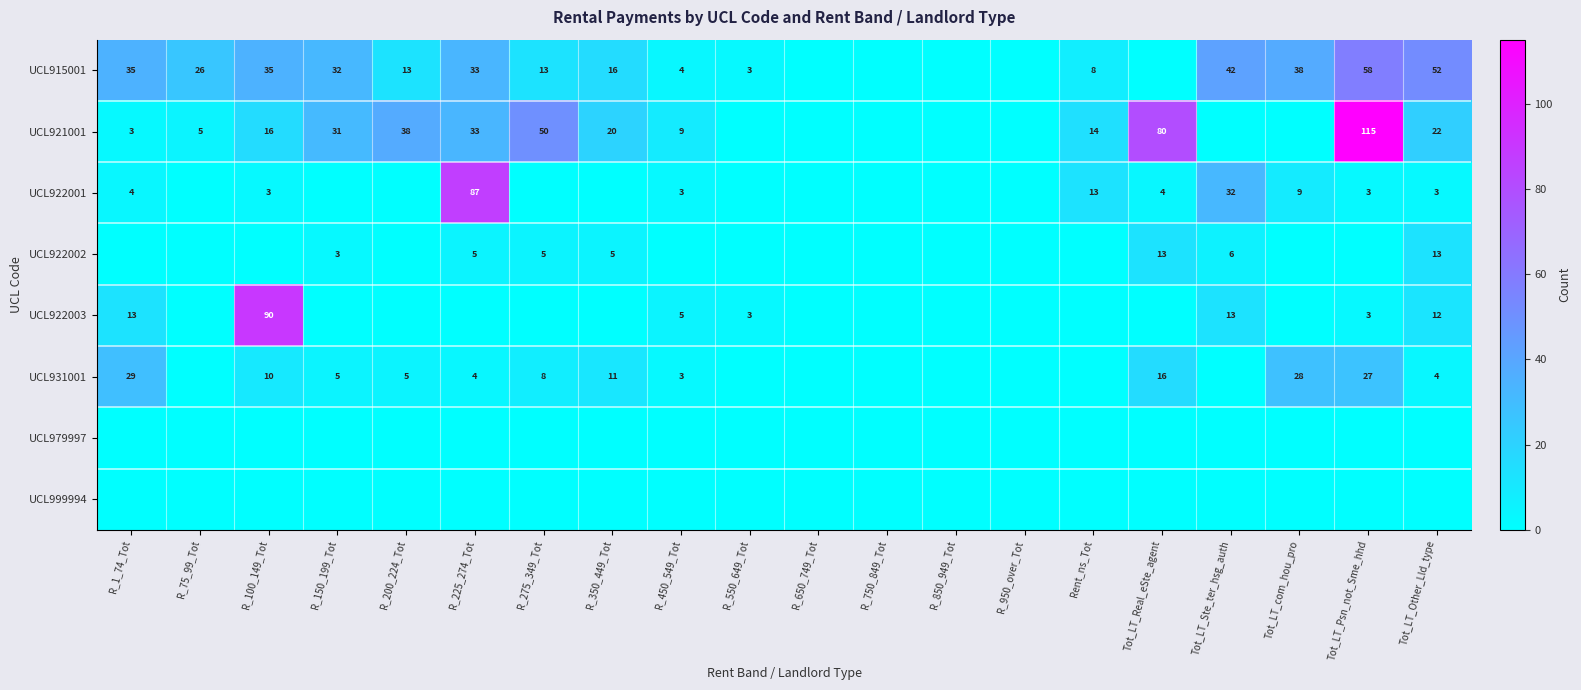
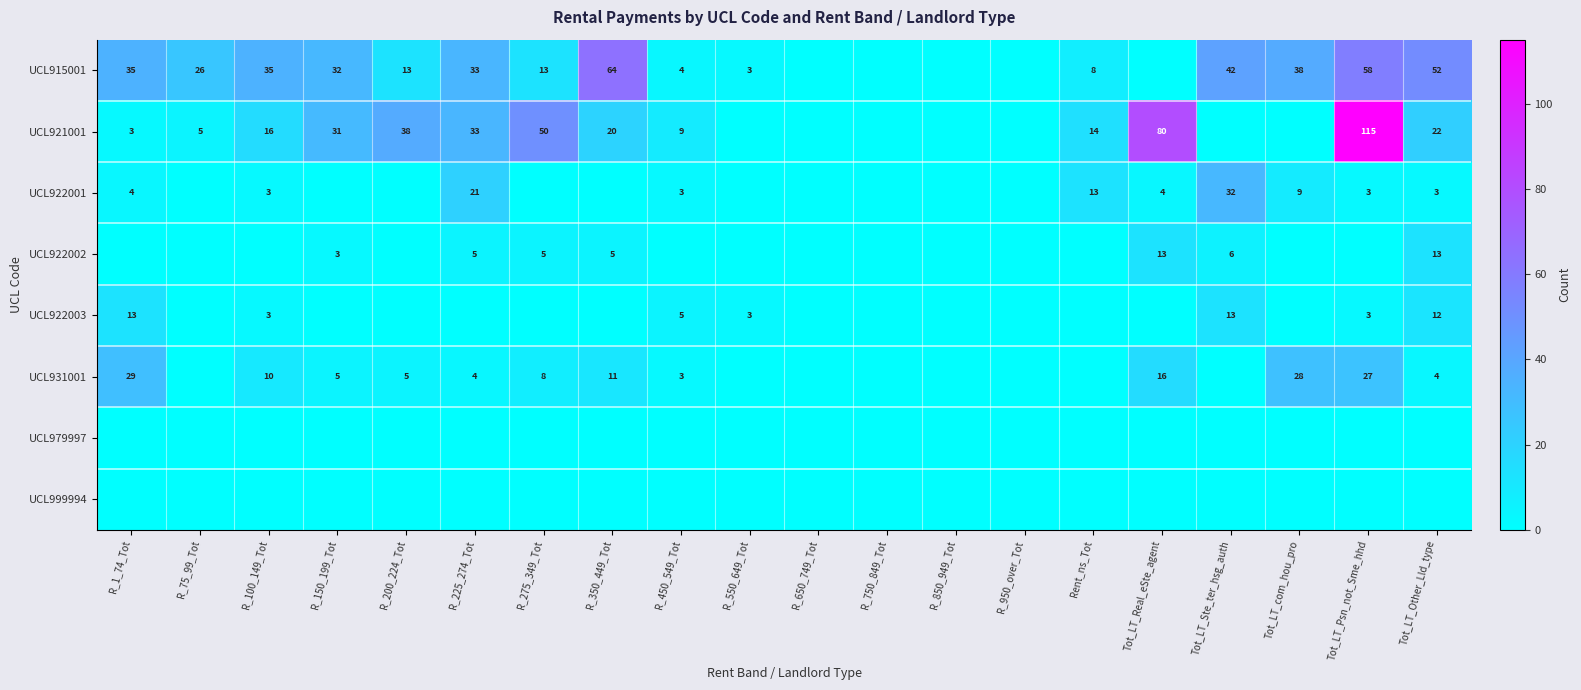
  {
    "UCL915001": {
      "R_1_74_Tot": 35,
      "R_75_99_Tot": 26,
      "R_100_149_Tot": 35,
      "R_150_199_Tot": 32,
      "R_200_224_Tot": 13,
      "R_225_274_Tot": 33,
      "R_275_349_Tot": 13,
-     "R_350_449_Tot": 16,
+     "R_350_449_Tot": 64,
      "R_450_549_Tot": 4,
      "R_550_649_Tot": 3,
      "Rent_ns_Tot": 8,
      "Tot_LT_Ste_ter_hsg_auth": 42,
      "Tot_LT_com_hou_pro": 38,
      "Tot_LT_Psn_not_Sme_hhd": 58,
      "Tot_LT_Other_Lld_type": 52
    },
    "UCL921001": {
      "R_1_74_Tot": 3,
      "R_75_99_Tot": 5,
      "R_100_149_Tot": 16,
      "R_150_199_Tot": 31,
      "R_200_224_Tot": 38,
      "R_225_274_Tot": 33,
      "R_275_349_Tot": 50,
      "R_350_449_Tot": 20,
      "R_450_549_Tot": 9,
      "Rent_ns_Tot": 14,
      "Tot_LT_Real_eSte_agent": 80,
      "Tot_LT_Psn_not_Sme_hhd": 115,
      "Tot_LT_Other_Lld_type": 22
    },
    "UCL922001": {
      "R_1_74_Tot": 4,
      "R_100_149_Tot": 3,
-     "R_225_274_Tot": 87,
+     "R_225_274_Tot": 21,
      "R_450_549_Tot": 3,
      "Rent_ns_Tot": 13,
      "Tot_LT_Real_eSte_agent": 4,
      "Tot_LT_Ste_ter_hsg_auth": 32,
      "Tot_LT_com_hou_pro": 9,
      "Tot_LT_Psn_not_Sme_hhd": 3,
      "Tot_LT_Other_Lld_type": 3
    },
    "UCL922002": {
      "R_150_199_Tot": 3,
      "R_225_274_Tot": 5,
      "R_275_349_Tot": 5,
      "R_350_449_Tot": 5,
      "Tot_LT_Real_eSte_agent": 13,
      "Tot_LT_Ste_ter_hsg_auth": 6,
      "Tot_LT_Other_Lld_type": 13
    },
    "UCL922003": {
      "R_1_74_Tot": 13,
-     "R_100_149_Tot": 90,
+     "R_100_149_Tot": 3,
      "R_450_549_Tot": 5,
      "R_550_649_Tot": 3,
      "Tot_LT_Ste_ter_hsg_auth": 13,
      "Tot_LT_Psn_not_Sme_hhd": 3,
      "Tot_LT_Other_Lld_type": 12
    },
    "UCL931001": {
      "R_1_74_Tot": 29,
      "R_100_149_Tot": 10,
      "R_150_199_Tot": 5,
      "R_200_224_Tot": 5,
      "R_225_274_Tot": 4,
      "R_275_349_Tot": 8,
      "R_350_449_Tot": 11,
      "R_450_549_Tot": 3,
      "Tot_LT_Real_eSte_agent": 16,
      "Tot_LT_com_hou_pro": 28,
      "Tot_LT_Psn_not_Sme_hhd": 27,
      "Tot_LT_Other_Lld_type": 4
    }
  }
